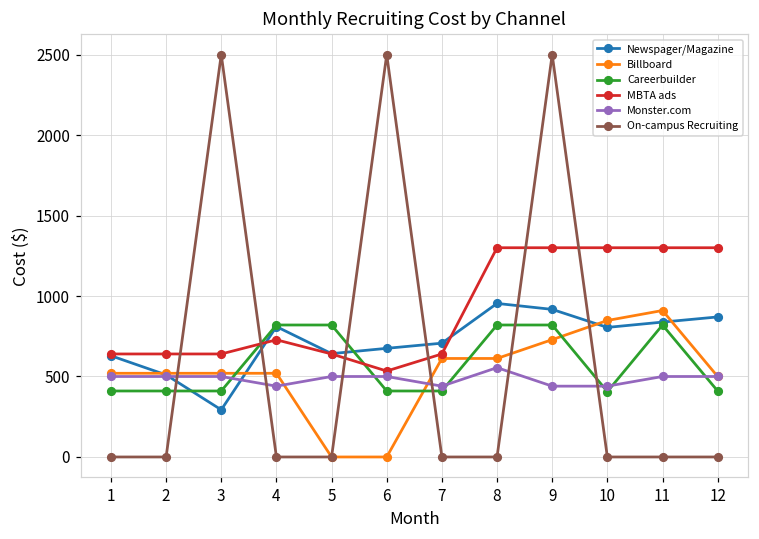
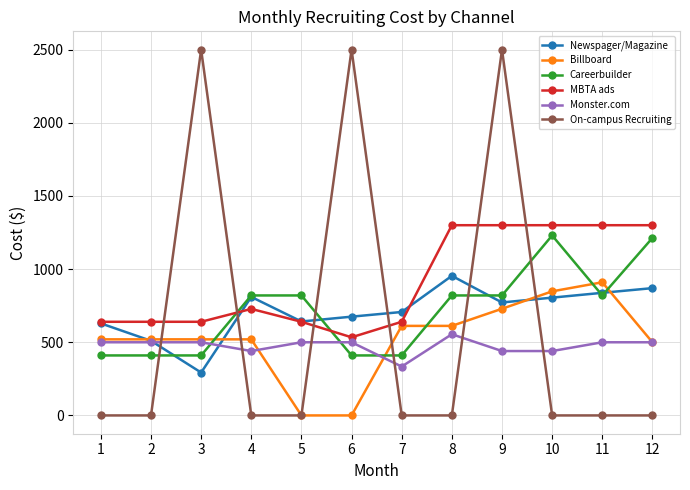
  {
    "Newspager/Magazine": {
      "3": 290,
      "6": 680,
      "7": 710,
      "8": 950,
-     "9": 920,
+     "9": 770,
      "10": 810,
      "11": 840,
      "12": 870
    },
    "Billboard": {
      "1": 520,
      "3": 520,
      "4": 520,
      "6": 0,
      "7": 610,
      "8": 610,
      "9": 730,
      "10": 850,
      "11": 910
    },
    "Careerbuilder": {
      "1": 410,
      "2": 410,
      "3": 410,
      "5": 820,
      "6": 410,
      "7": 410,
      "8": 820,
      "9": 820,
-     "10": 410,
+     "10": 1230,
      "11": 820,
-     "12": 410
+     "12": 1210
    },
    "MBTA ads": {
      "2": 640,
      "3": 640,
      "4": 730,
      "6": 530,
      "7": 640,
      "8": 1300,
      "9": 1300,
      "10": 1300,
      "11": 1300,
      "12": 1300
    },
    "Monster.com": {
      "1": 500,
      "3": 500,
      "4": 440,
      "5": 500,
      "6": 500,
-     "7": 440,
+     "7": 330,
      "8": 560,
      "9": 440,
      "10": 440,
      "11": 500
    },
    "On-campus Recruiting": {
      "1": 0,
      "2": 0,
      "3": 2500,
      "4": 0,
      "6": 2500,
      "7": 0,
      "8": 0,
      "9": 2500,
      "10": 0,
      "11": 0,
      "12": 0
    }
  }
